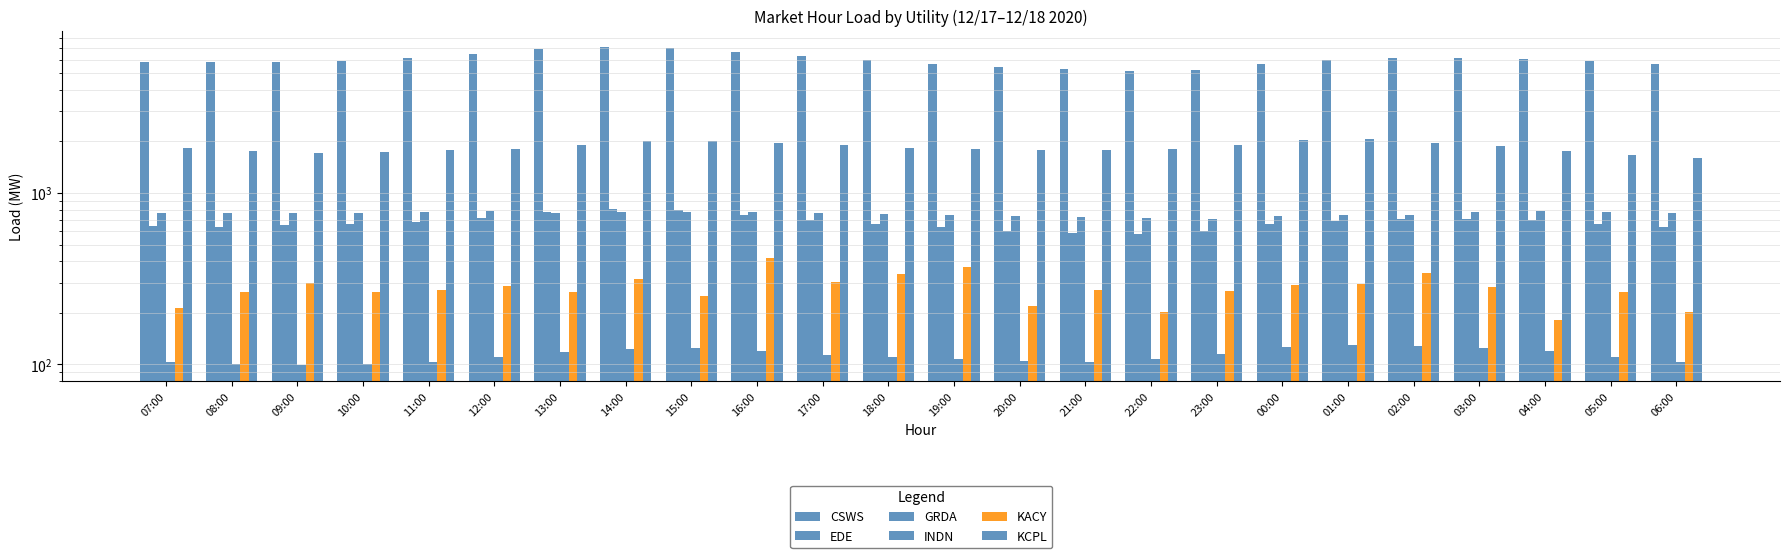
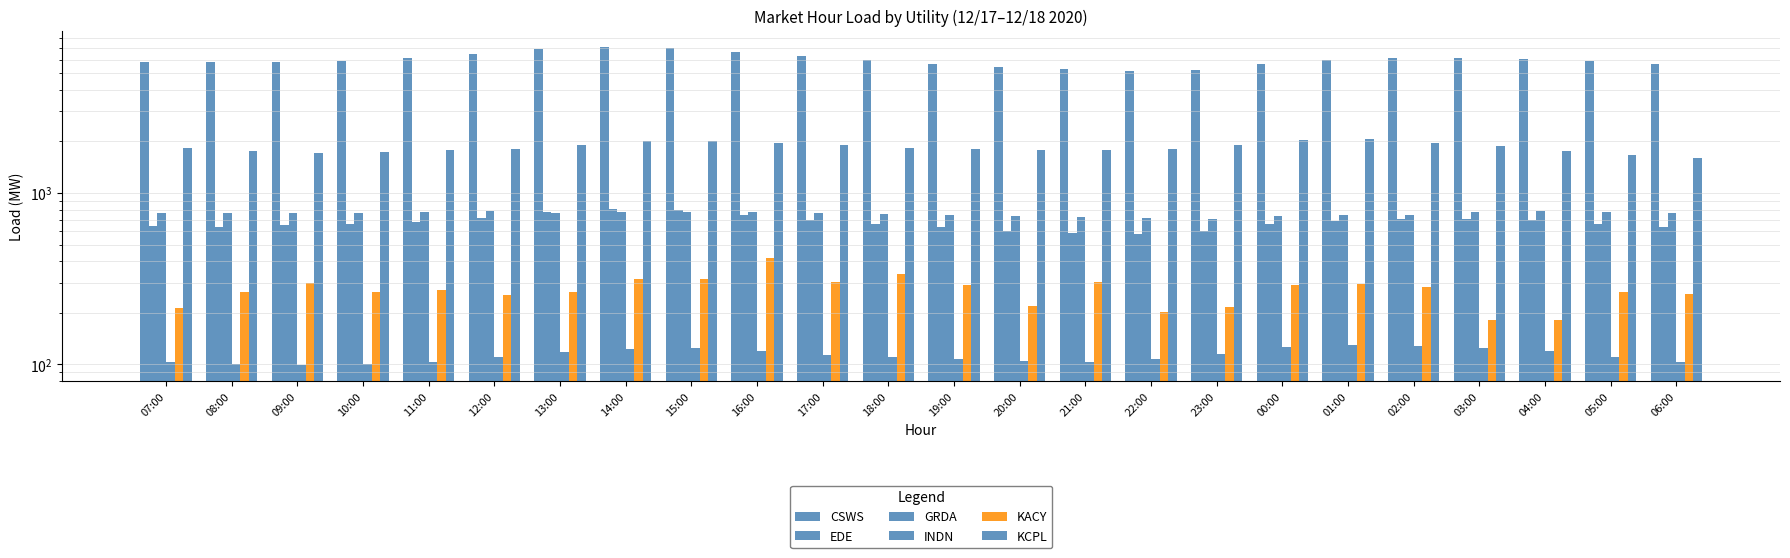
  {
    "KACY": {
      "07:00": 210,
      "08:00": 270,
      "09:00": 300,
      "10:00": 270,
      "11:00": 270,
-     "12:00": 290,
+     "12:00": 250,
      "13:00": 260,
      "14:00": 310,
-     "15:00": 250,
+     "15:00": 310,
      "16:00": 420,
      "17:00": 300,
      "18:00": 340,
-     "19:00": 370,
+     "19:00": 290,
      "20:00": 220,
-     "21:00": 270,
+     "21:00": 300,
      "22:00": 200,
-     "23:00": 270,
+     "23:00": 220,
      "00:00": 290,
      "01:00": 290,
-     "02:00": 340,
-     "03:00": 280,
+     "02:00": 280,
+     "03:00": 180,
      "04:00": 180,
      "05:00": 260,
-     "06:00": 200
+     "06:00": 260
    }
  }
